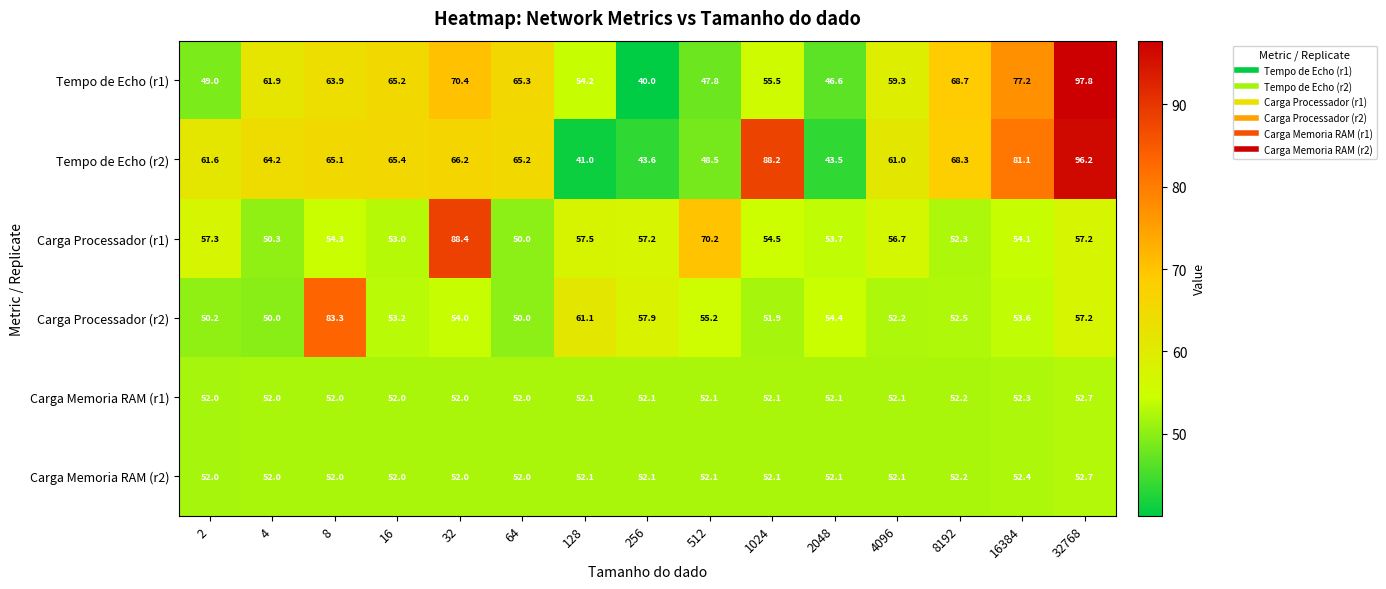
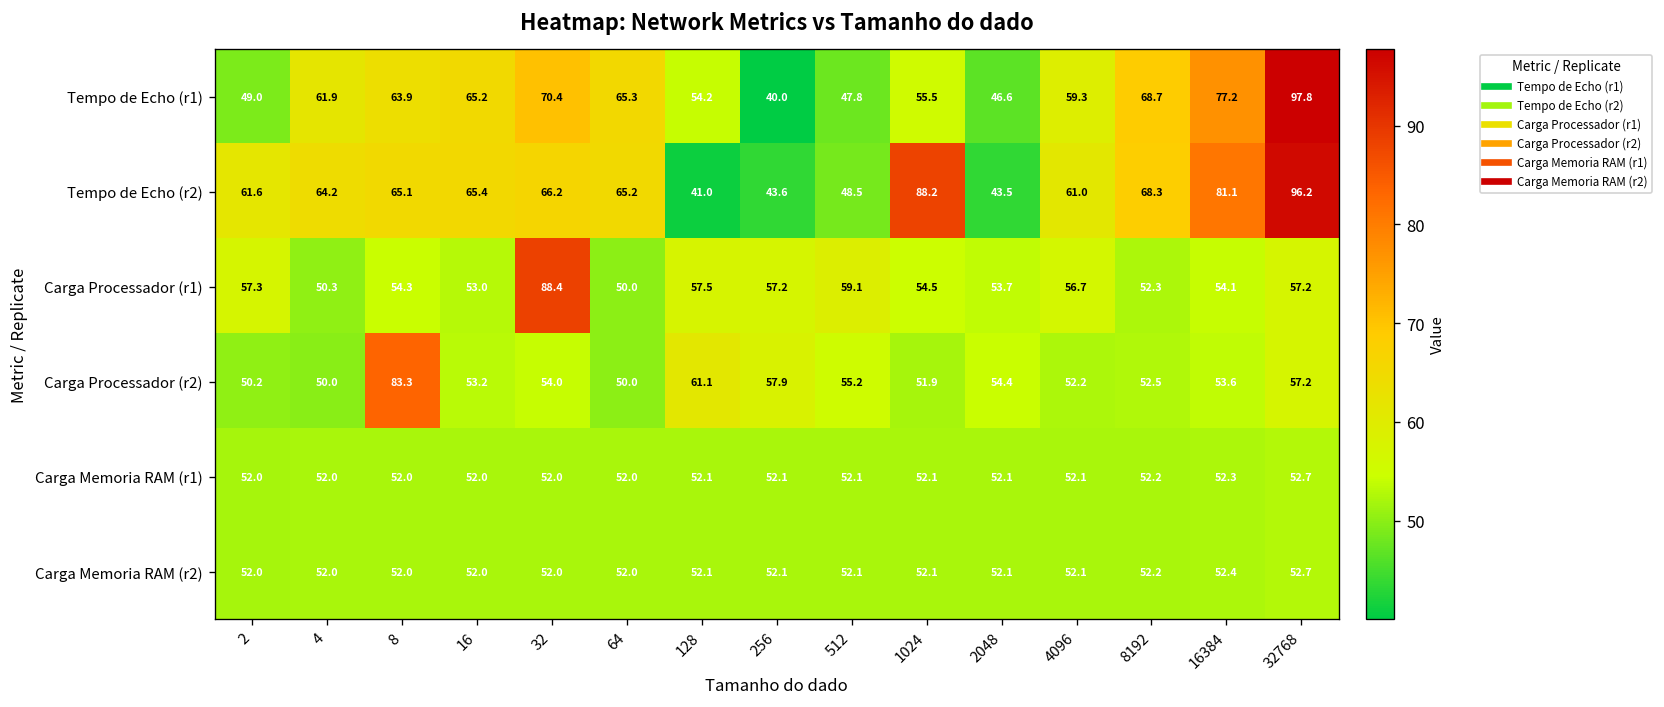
  {
    "Tempo de Echo (r1)": {
      "2": 49.0,
      "4": 61.9,
      "8": 63.9,
      "16": 65.2,
      "32": 70.4,
      "64": 65.3,
      "128": 54.2,
      "256": 40.0,
      "512": 47.8,
      "1024": 55.5,
      "2048": 46.6,
      "4096": 59.3,
      "8192": 68.7,
      "16384": 77.2,
      "32768": 97.8
    },
    "Tempo de Echo (r2)": {
      "2": 61.6,
      "4": 64.2,
      "8": 65.1,
      "16": 65.4,
      "32": 66.2,
      "64": 65.2,
      "128": 41.0,
      "256": 43.6,
      "512": 48.5,
      "1024": 88.2,
      "2048": 43.5,
      "4096": 61.0,
      "8192": 68.3,
      "16384": 81.1,
      "32768": 96.2
    },
    "Carga Processador (r1)": {
      "2": 57.3,
      "4": 50.3,
      "8": 54.3,
      "16": 53.0,
      "32": 88.4,
      "64": 50.0,
      "128": 57.5,
      "256": 57.2,
-     "512": 70.2,
+     "512": 59.1,
      "1024": 54.5,
      "2048": 53.7,
      "4096": 56.7,
      "8192": 52.3,
      "16384": 54.1,
      "32768": 57.2
    },
    "Carga Processador (r2)": {
      "2": 50.2,
      "4": 50.0,
      "8": 83.3,
      "16": 53.2,
      "32": 54.0,
      "64": 50.0,
      "128": 61.1,
      "256": 57.9,
      "512": 55.2,
      "1024": 51.9,
      "2048": 54.4,
      "4096": 52.2,
      "8192": 52.5,
      "16384": 53.6,
      "32768": 57.2
    },
    "Carga Memoria RAM (r1)": {
      "2": 52.0,
      "4": 52.0,
      "8": 52.0,
      "16": 52.0,
      "32": 52.0,
      "64": 52.0,
      "128": 52.1,
      "256": 52.1,
      "512": 52.1,
      "1024": 52.1,
      "2048": 52.1,
      "4096": 52.1,
      "8192": 52.2,
      "16384": 52.3,
      "32768": 52.7
    },
    "Carga Memoria RAM (r2)": {
      "2": 52.0,
      "4": 52.0,
      "8": 52.0,
      "16": 52.0,
      "32": 52.0,
      "64": 52.0,
      "128": 52.1,
      "256": 52.1,
      "512": 52.1,
      "1024": 52.1,
      "2048": 52.1,
      "4096": 52.1,
      "8192": 52.2,
      "16384": 52.4,
      "32768": 52.7
    }
  }
